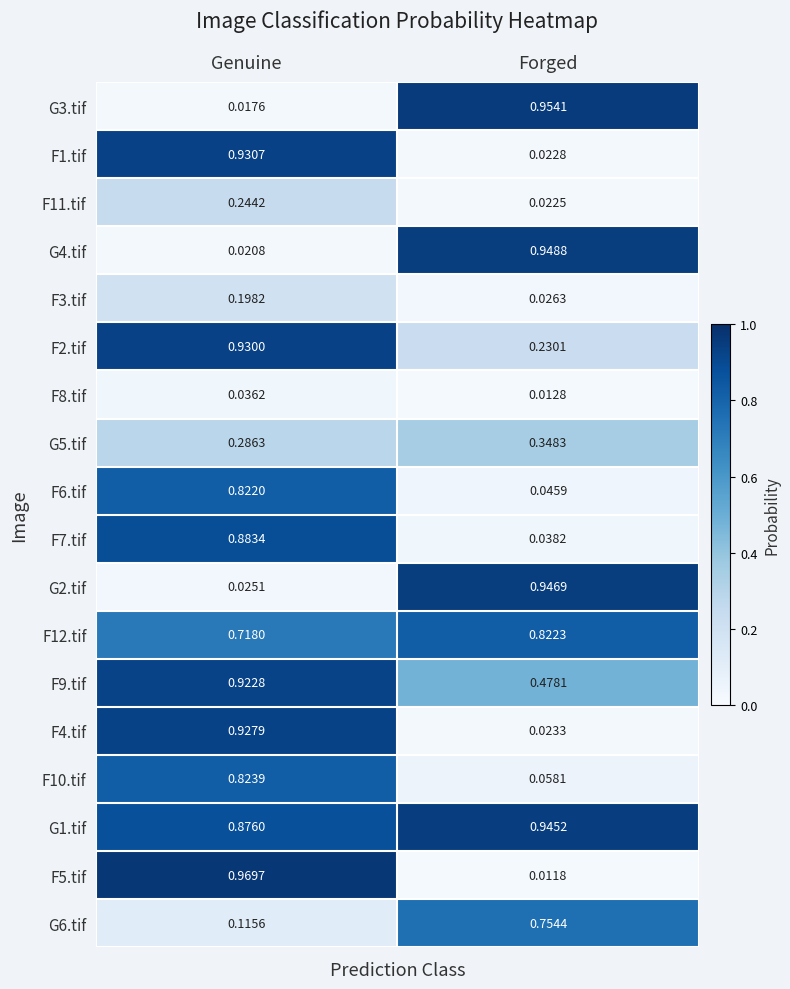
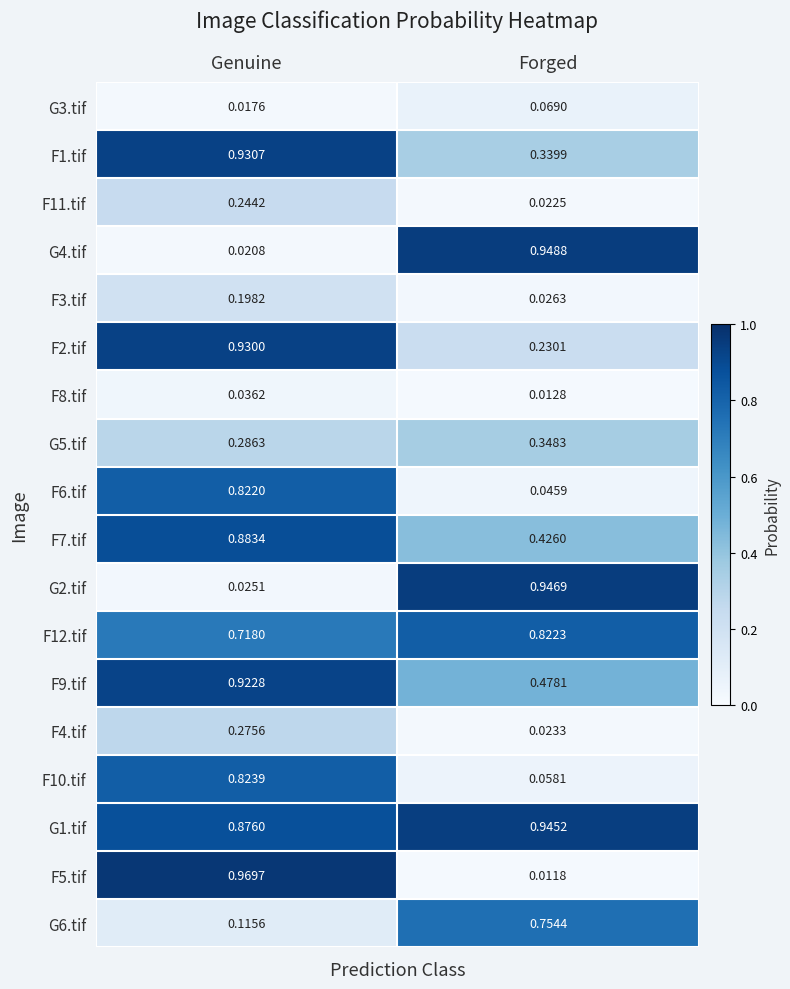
  {
    "G3.tif": {
      "Genuine": 0.0176,
-     "Forged": 0.9541
+     "Forged": 0.0690
    },
    "F1.tif": {
      "Genuine": 0.9307,
-     "Forged": 0.0228
+     "Forged": 0.3399
    },
    "F11.tif": {
      "Genuine": 0.2442,
      "Forged": 0.0225
    },
    "G4.tif": {
      "Genuine": 0.0208,
      "Forged": 0.9488
    },
    "F3.tif": {
      "Genuine": 0.1982,
      "Forged": 0.0263
    },
    "F2.tif": {
      "Genuine": 0.9300,
      "Forged": 0.2301
    },
    "F8.tif": {
      "Genuine": 0.0362,
      "Forged": 0.0128
    },
    "G5.tif": {
      "Genuine": 0.2863,
      "Forged": 0.3483
    },
    "F6.tif": {
      "Genuine": 0.8220,
      "Forged": 0.0459
    },
    "F7.tif": {
      "Genuine": 0.8834,
-     "Forged": 0.0382
+     "Forged": 0.4260
    },
    "G2.tif": {
      "Genuine": 0.0251,
      "Forged": 0.9469
    },
    "F12.tif": {
      "Genuine": 0.7180,
      "Forged": 0.8223
    },
    "F9.tif": {
      "Genuine": 0.9228,
      "Forged": 0.4781
    },
    "F4.tif": {
-     "Genuine": 0.9279,
+     "Genuine": 0.2756,
      "Forged": 0.0233
    },
    "F10.tif": {
      "Genuine": 0.8239,
      "Forged": 0.0581
    },
    "G1.tif": {
      "Genuine": 0.8760,
      "Forged": 0.9452
    },
    "F5.tif": {
      "Genuine": 0.9697,
      "Forged": 0.0118
    },
    "G6.tif": {
      "Genuine": 0.1156,
      "Forged": 0.7544
    }
  }
